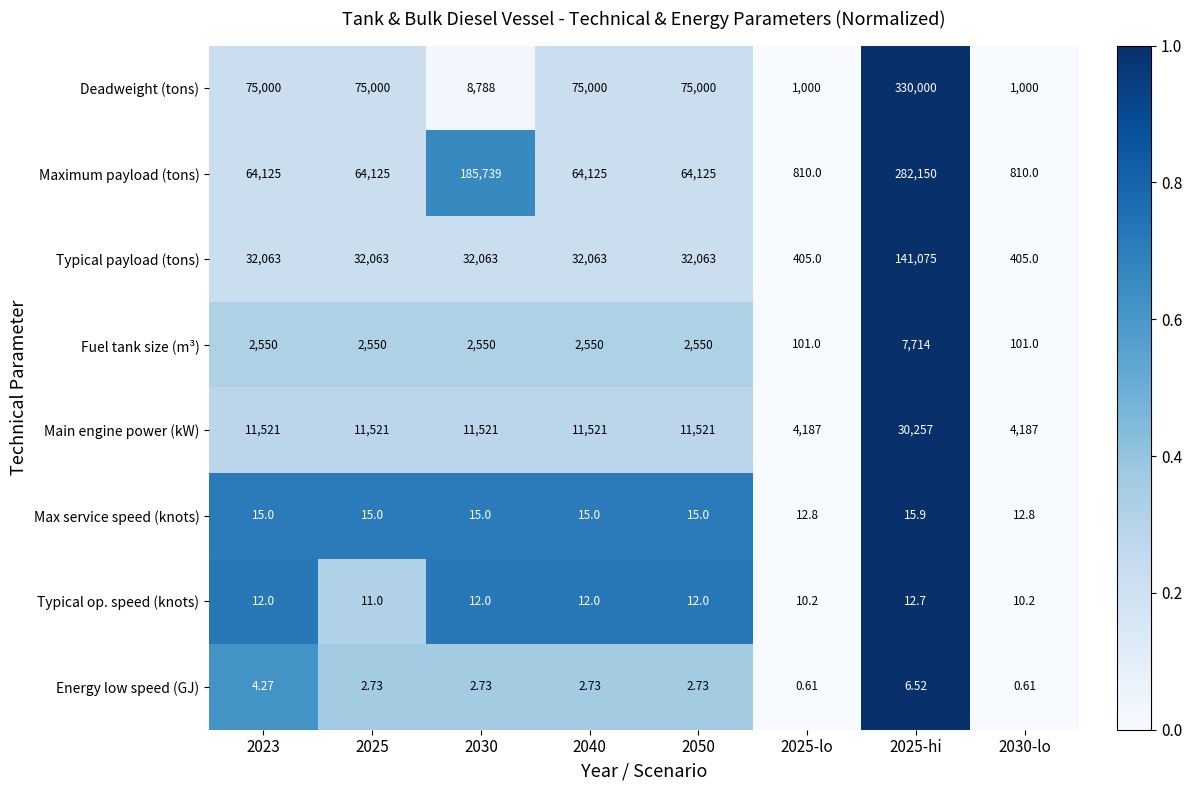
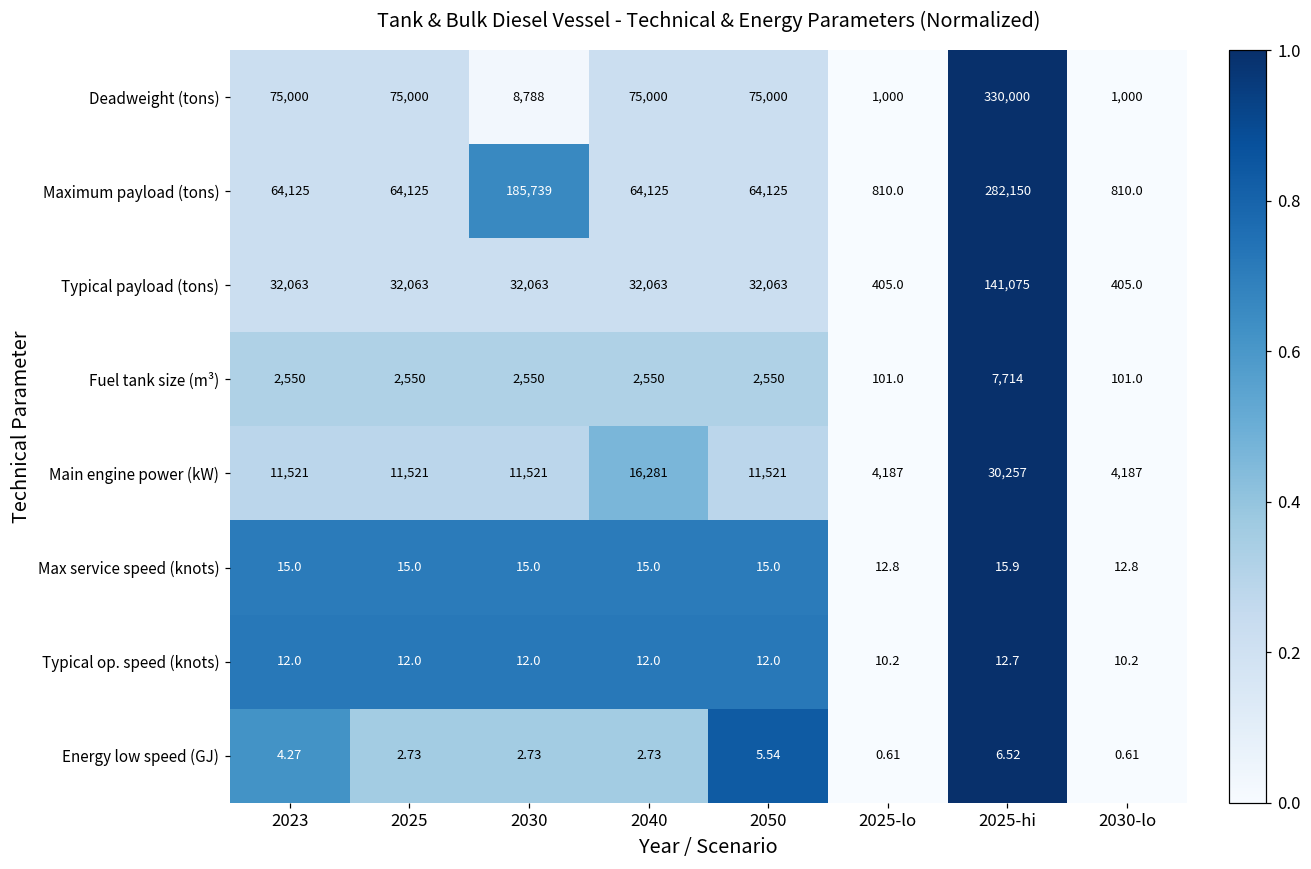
  {
    "Deadweight (tons)": {
      "2023": "75,000",
      "2025": "75,000",
      "2030": "8,788",
      "2040": "75,000",
      "2050": "75,000",
      "2025-lo": "1,000",
      "2025-hi": "330,000",
      "2030-lo": "1,000"
    },
    "Maximum payload (tons)": {
      "2023": "64,125",
      "2025": "64,125",
      "2030": "185,739",
      "2040": "64,125",
      "2050": "64,125",
      "2025-lo": "810.0",
      "2025-hi": "282,150",
      "2030-lo": "810.0"
    },
    "Typical payload (tons)": {
      "2023": "32,063",
      "2025": "32,063",
      "2030": "32,063",
      "2040": "32,063",
      "2050": "32,063",
      "2025-lo": "405.0",
      "2025-hi": "141,075",
      "2030-lo": "405.0"
    },
    "Fuel tank size (m³)": {
      "2023": "2,550",
      "2025": "2,550",
      "2030": "2,550",
      "2040": "2,550",
      "2050": "2,550",
      "2025-lo": "101.0",
      "2025-hi": "7,714",
      "2030-lo": "101.0"
    },
    "Main engine power (kW)": {
      "2023": "11,521",
      "2025": "11,521",
      "2030": "11,521",
-     "2040": "11,521",
+     "2040": "16,281",
      "2050": "11,521",
      "2025-lo": "4,187",
      "2025-hi": "30,257",
      "2030-lo": "4,187"
    },
    "Max service speed (knots)": {
      "2023": "15.0",
      "2025": "15.0",
      "2030": "15.0",
      "2040": "15.0",
      "2050": "15.0",
      "2025-lo": "12.8",
      "2025-hi": "15.9",
      "2030-lo": "12.8"
    },
    "Typical op. speed (knots)": {
      "2023": "12.0",
-     "2025": "11.0",
+     "2025": "12.0",
      "2030": "12.0",
      "2040": "12.0",
      "2050": "12.0",
      "2025-lo": "10.2",
      "2025-hi": "12.7",
      "2030-lo": "10.2"
    },
    "Energy low speed (GJ)": {
      "2023": "4.27",
      "2025": "2.73",
      "2030": "2.73",
      "2040": "2.73",
-     "2050": "2.73",
+     "2050": "5.54",
      "2025-lo": "0.61",
      "2025-hi": "6.52",
      "2030-lo": "0.61"
    }
  }
